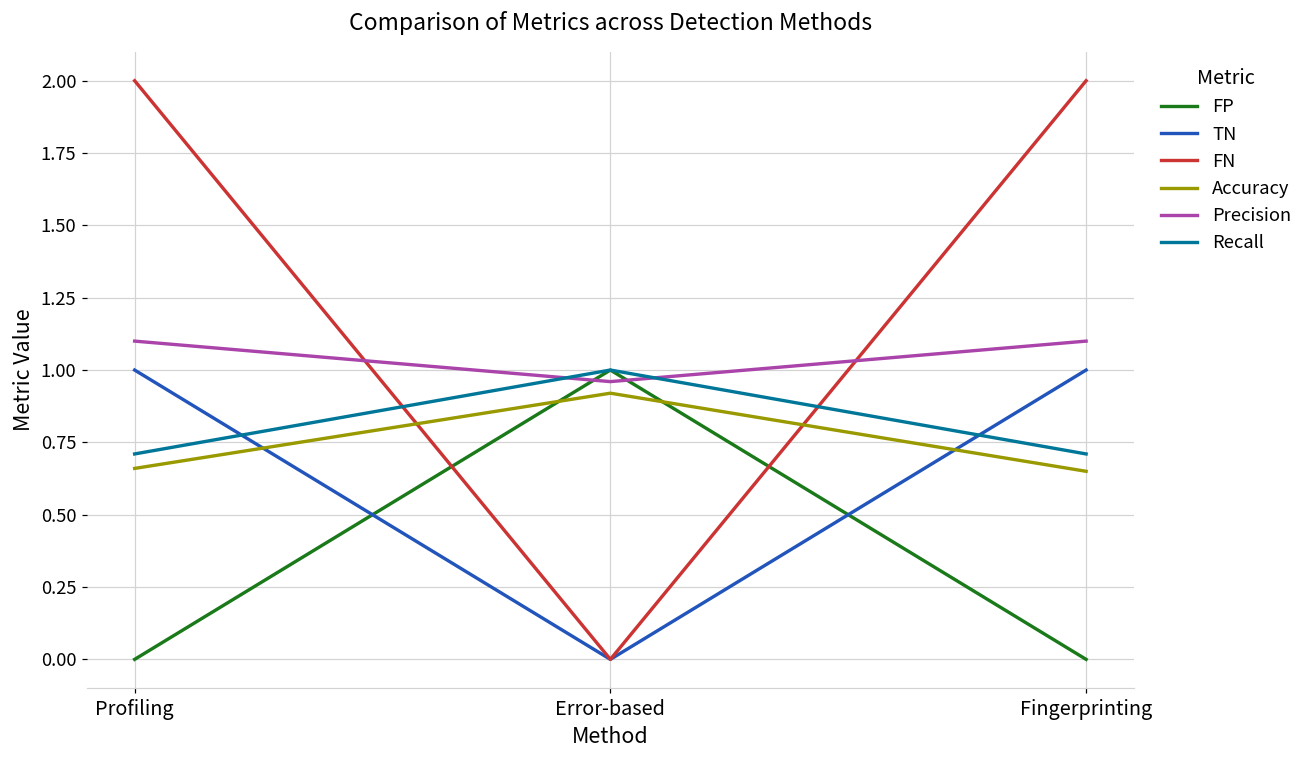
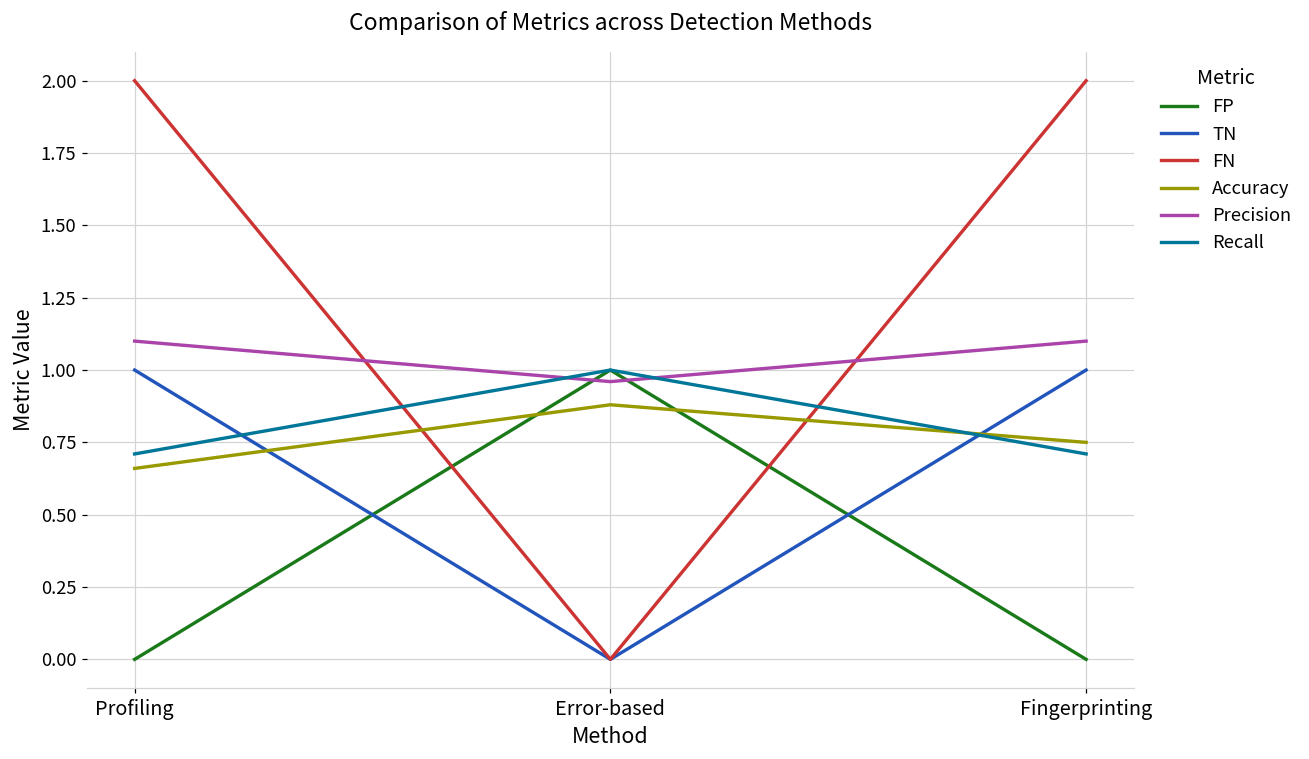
  {
    "FP": {
      "Profiling": 0.00,
      "Fingerprinting": 0.00
    },
    "FN": {
      "Profiling": 2.00,
      "Fingerprinting": 2.00
    },
    "Accuracy": {
      "Profiling": 0.66,
-     "Error-based": 0.92,
-     "Fingerprinting": 0.65
+     "Error-based": 0.88,
+     "Fingerprinting": 0.75
    },
    "Precision": {
      "Profiling": 1.10,
      "Error-based": 0.96,
      "Fingerprinting": 1.10
    }
  }
